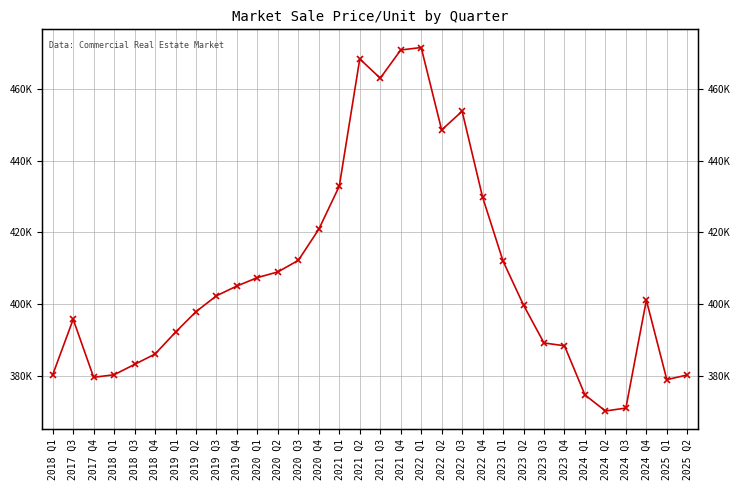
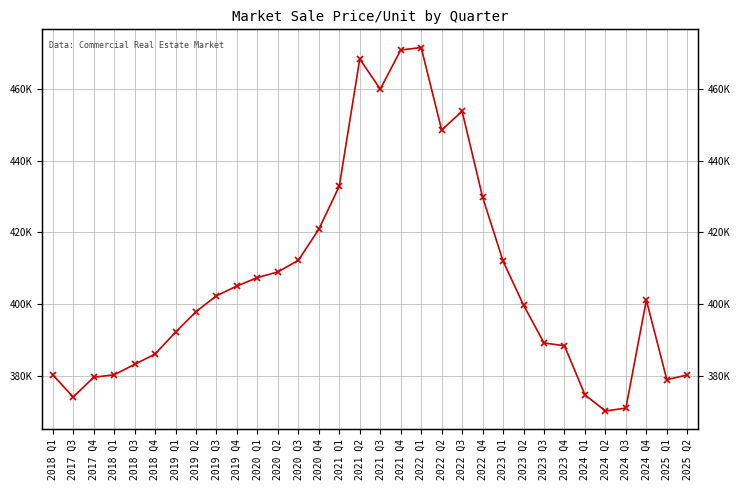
  {
-   "2017 Q3": 396000,
+   "2017 Q3": 374000,
    "2017 Q4": 380000,
    "2018 Q3": 383000,
    "2018 Q4": 386000,
    "2019 Q1": 392000,
    "2019 Q2": 398000,
    "2019 Q3": 402000,
    "2019 Q4": 405000,
    "2020 Q1": 407000,
    "2020 Q2": 409000,
    "2020 Q3": 412000,
    "2020 Q4": 421000,
    "2021 Q1": 433000,
    "2021 Q2": 468000,
-   "2021 Q3": 463000,
+   "2021 Q3": 460000,
    "2021 Q4": 471000,
    "2022 Q1": 472000,
    "2022 Q2": 449000,
    "2022 Q3": 454000,
    "2022 Q4": 430000,
    "2023 Q1": 412000,
    "2023 Q2": 400000,
    "2023 Q3": 389000,
    "2023 Q4": 388000,
    "2024 Q1": 375000,
    "2024 Q2": 370000,
    "2024 Q3": 371000,
    "2024 Q4": 401000,
    "2025 Q1": 379000,
    "2025 Q2": 380000
  }
